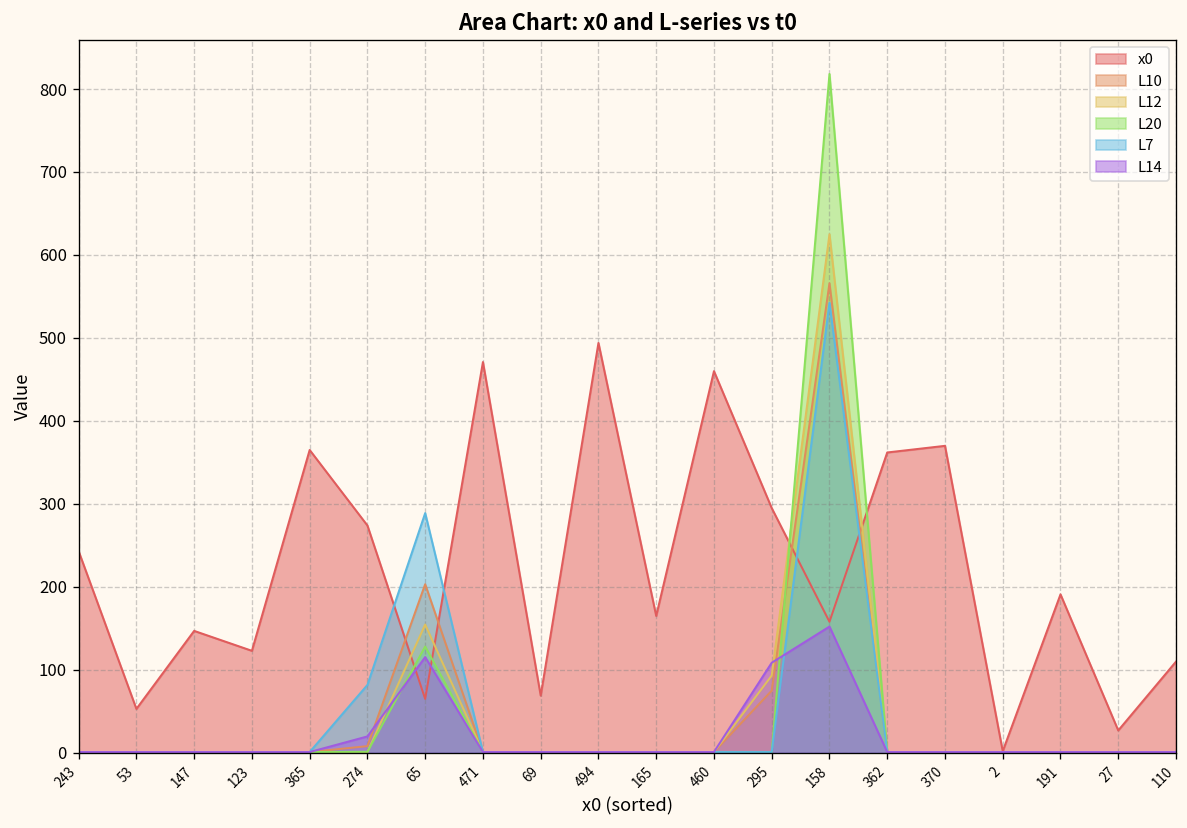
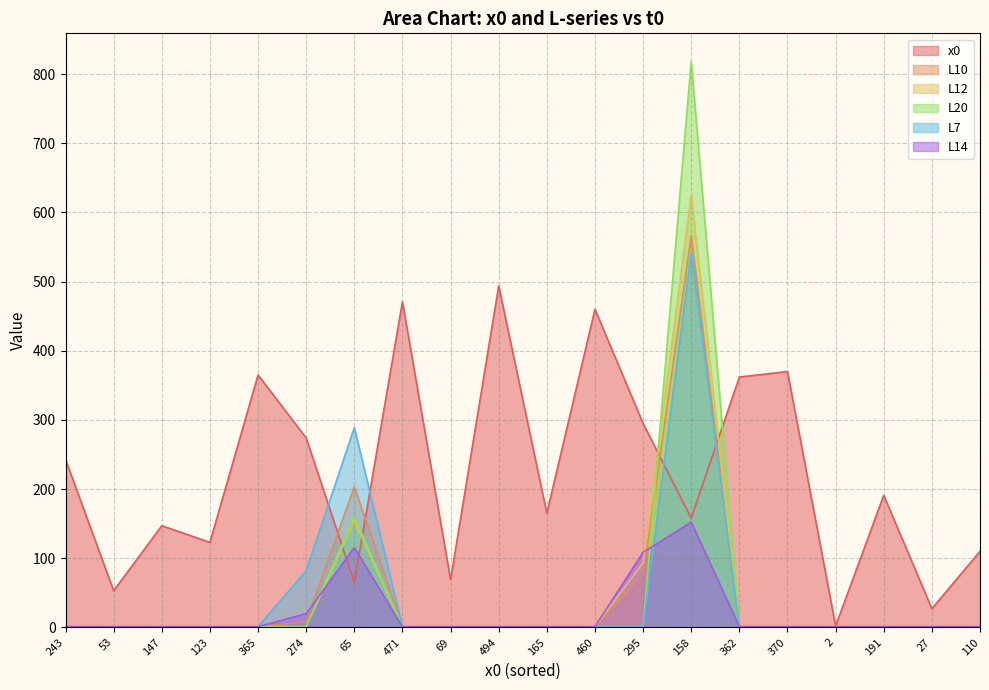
  {
    "L20": {
-     "65": 130,
+     "65": 160,
      "158": 820
    },
    "L7": {
      "274": 80,
      "65": 290,
      "158": 540
    },
    "L14": {
      "274": 20,
      "65": 120,
      "295": 110,
      "158": 150
    }
  }
